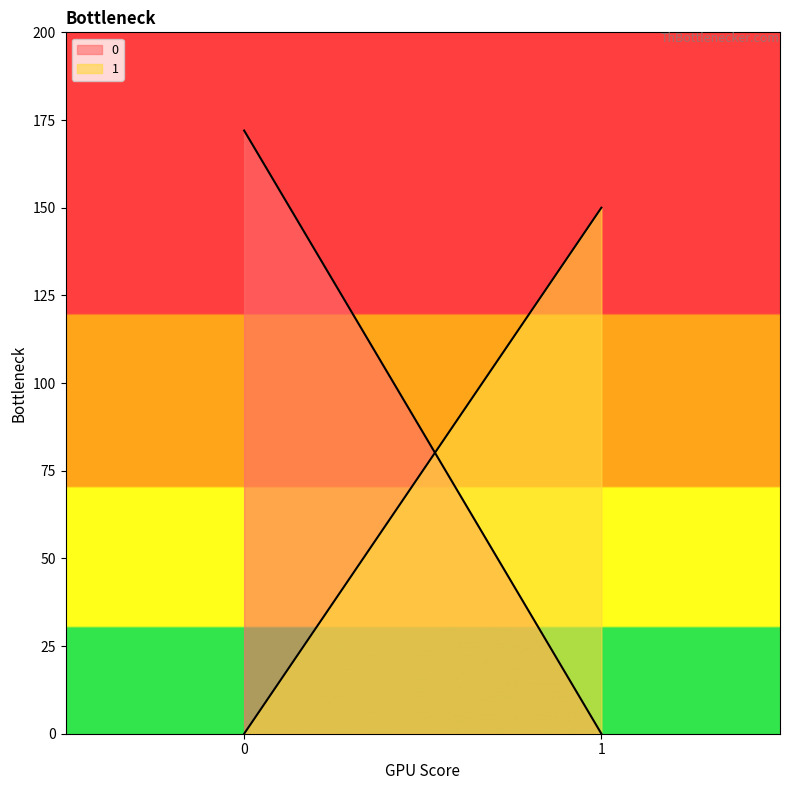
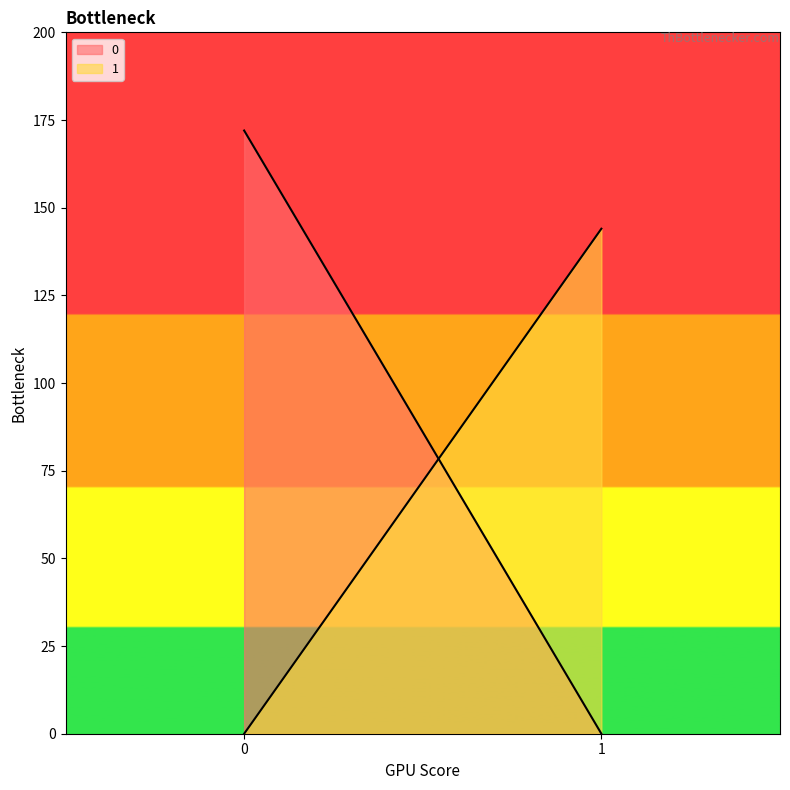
  {
    "0": {
      "0": 172,
      "1": 0
    },
    "1": {
      "0": 0,
-     "1": 150
+     "1": 144
    }
  }
